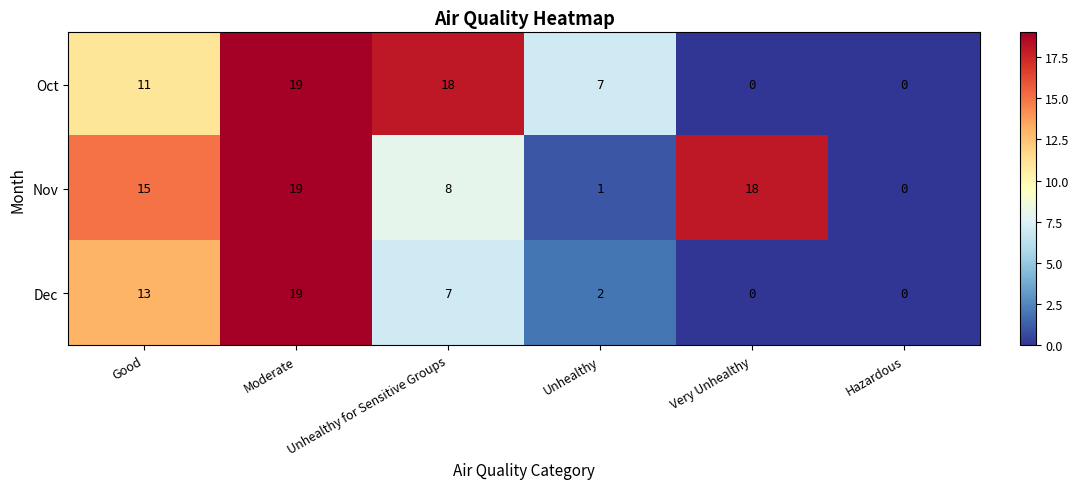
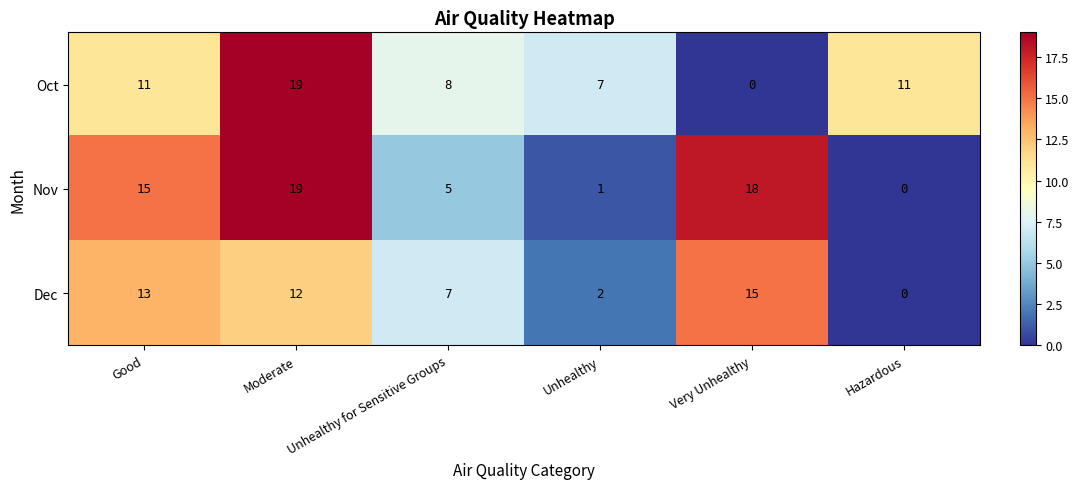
  {
    "Oct": {
      "Good": 11,
      "Moderate": 19,
-     "Unhealthy for Sensitive Groups": 18,
+     "Unhealthy for Sensitive Groups": 8,
      "Unhealthy": 7,
      "Very Unhealthy": 0,
-     "Hazardous": 0
+     "Hazardous": 11
    },
    "Nov": {
      "Good": 15,
      "Moderate": 19,
-     "Unhealthy for Sensitive Groups": 8,
+     "Unhealthy for Sensitive Groups": 5,
      "Unhealthy": 1,
      "Very Unhealthy": 18,
      "Hazardous": 0
    },
    "Dec": {
      "Good": 13,
-     "Moderate": 19,
+     "Moderate": 12,
      "Unhealthy for Sensitive Groups": 7,
      "Unhealthy": 2,
-     "Very Unhealthy": 0,
+     "Very Unhealthy": 15,
      "Hazardous": 0
    }
  }
